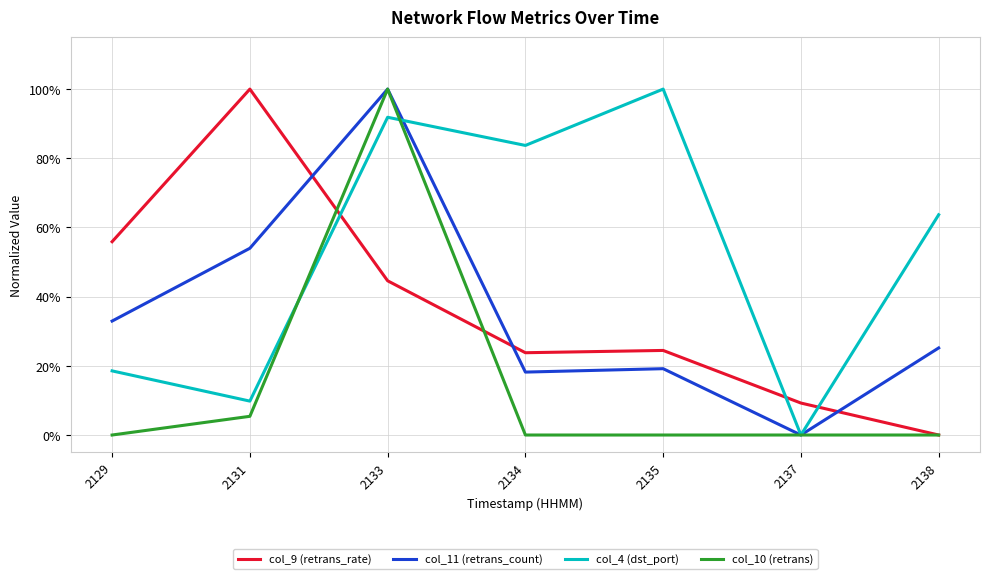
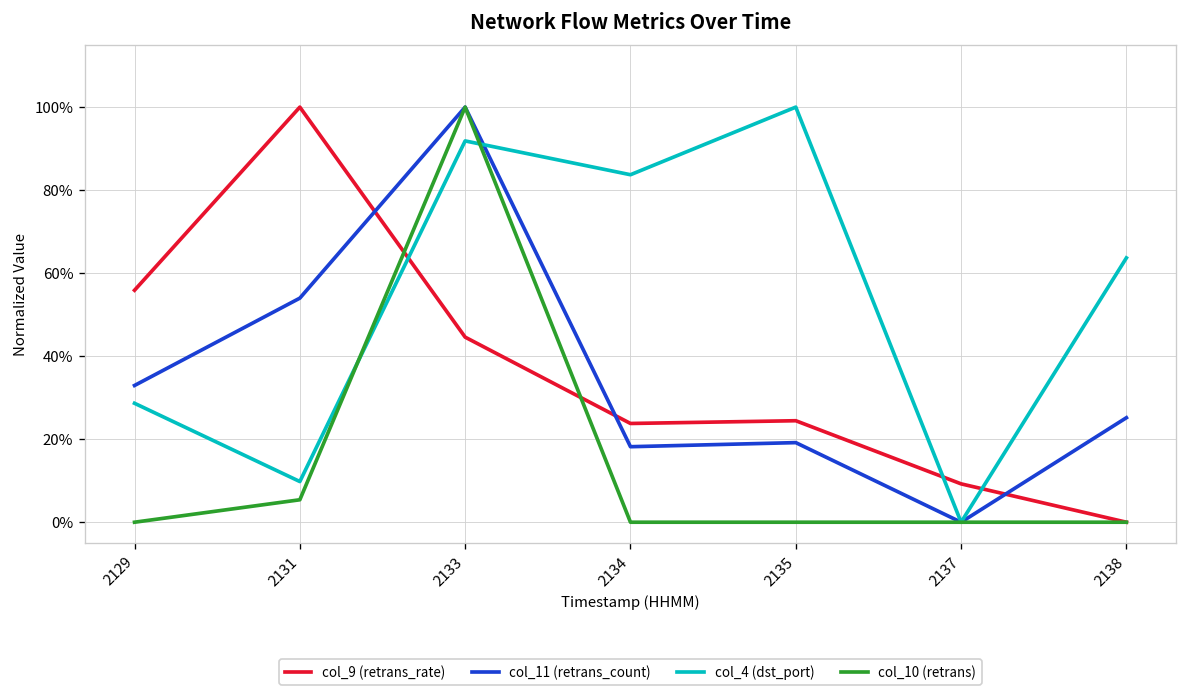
  {
    "col_9 (retrans_rate)": {
      "2129": "56%",
      "2131": "100%",
      "2133": "45%",
      "2134": "24%",
      "2135": "24%",
      "2137": "9%"
    },
    "col_11 (retrans_count)": {
      "2129": "33%",
      "2131": "54%",
      "2134": "18%",
      "2135": "19%",
      "2138": "25%"
    },
    "col_4 (dst_port)": {
-     "2129": "19%",
+     "2129": "29%",
      "2131": "10%",
      "2133": "92%",
      "2134": "84%",
      "2135": "100%",
      "2138": "64%"
    },
    "col_10 (retrans)": {
      "2129": "0%",
      "2131": "5%",
      "2134": "0%",
      "2135": "0%"
    }
  }
